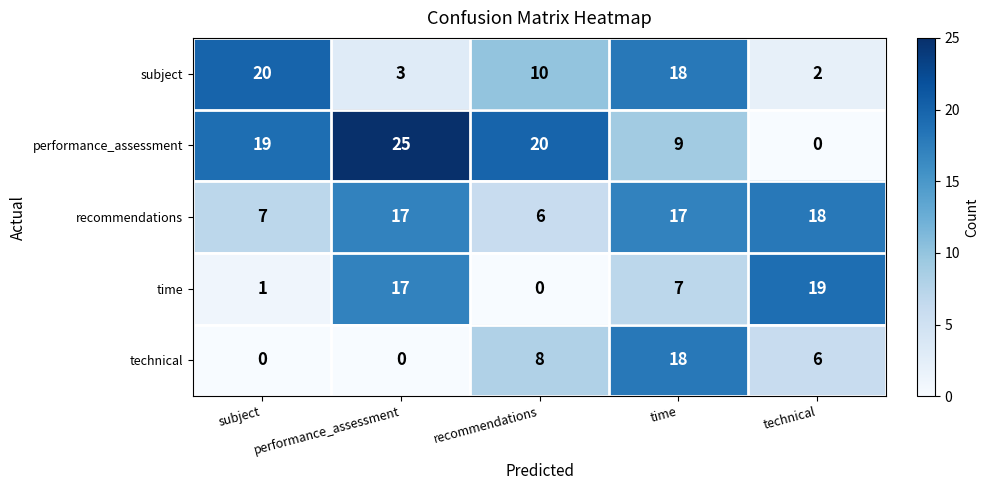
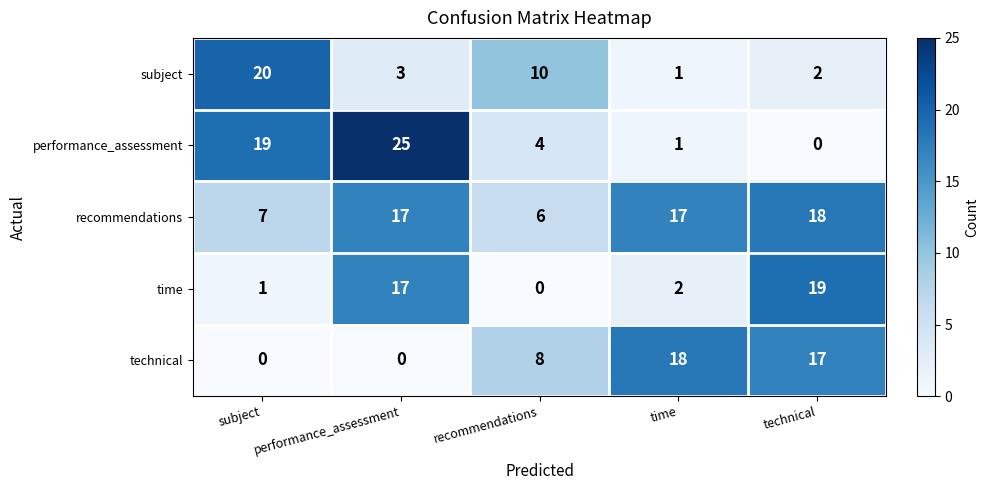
  {
    "subject": {
      "subject": 20,
      "performance_assessment": 3,
      "recommendations": 10,
-     "time": 18,
+     "time": 1,
      "technical": 2
    },
    "performance_assessment": {
      "subject": 19,
      "performance_assessment": 25,
-     "recommendations": 20,
-     "time": 9,
+     "recommendations": 4,
+     "time": 1,
      "technical": 0
    },
    "recommendations": {
      "subject": 7,
      "performance_assessment": 17,
      "recommendations": 6,
      "time": 17,
      "technical": 18
    },
    "time": {
      "subject": 1,
      "performance_assessment": 17,
      "recommendations": 0,
-     "time": 7,
+     "time": 2,
      "technical": 19
    },
    "technical": {
      "subject": 0,
      "performance_assessment": 0,
      "recommendations": 8,
      "time": 18,
-     "technical": 6
+     "technical": 17
    }
  }
